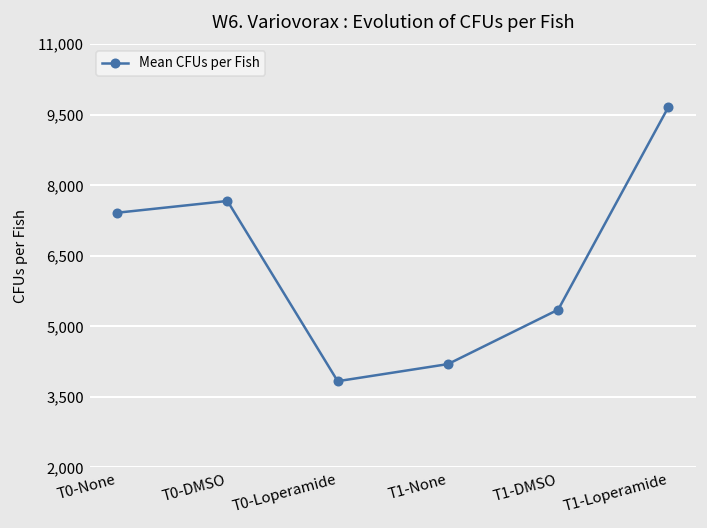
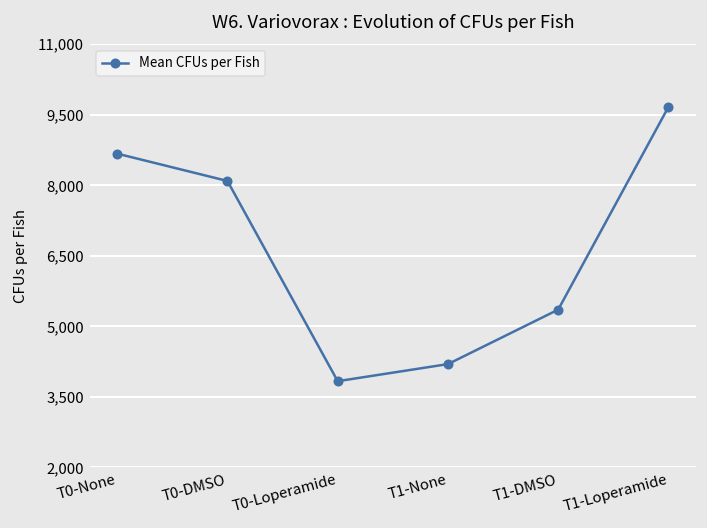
  {
-   "T0-None": "7,400",
-   "T0-DMSO": "7,700",
+   "T0-None": "8,700",
+   "T0-DMSO": "8,100",
    "T0-Loperamide": "3,800",
    "T1-None": "4,200",
    "T1-DMSO": "5,400",
    "T1-Loperamide": "9,700"
  }
